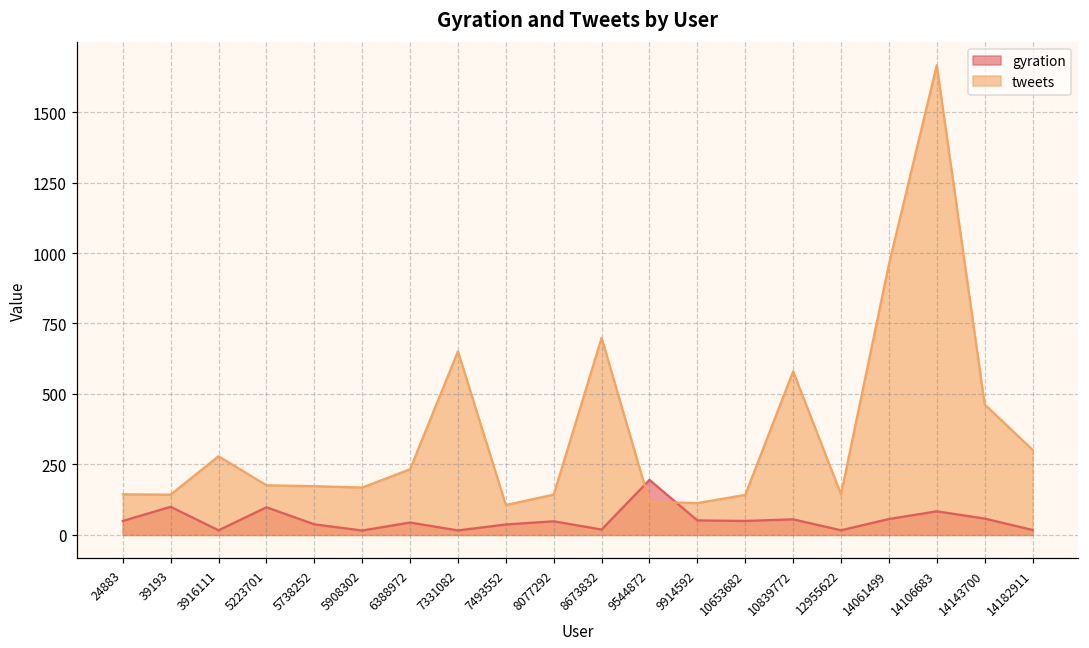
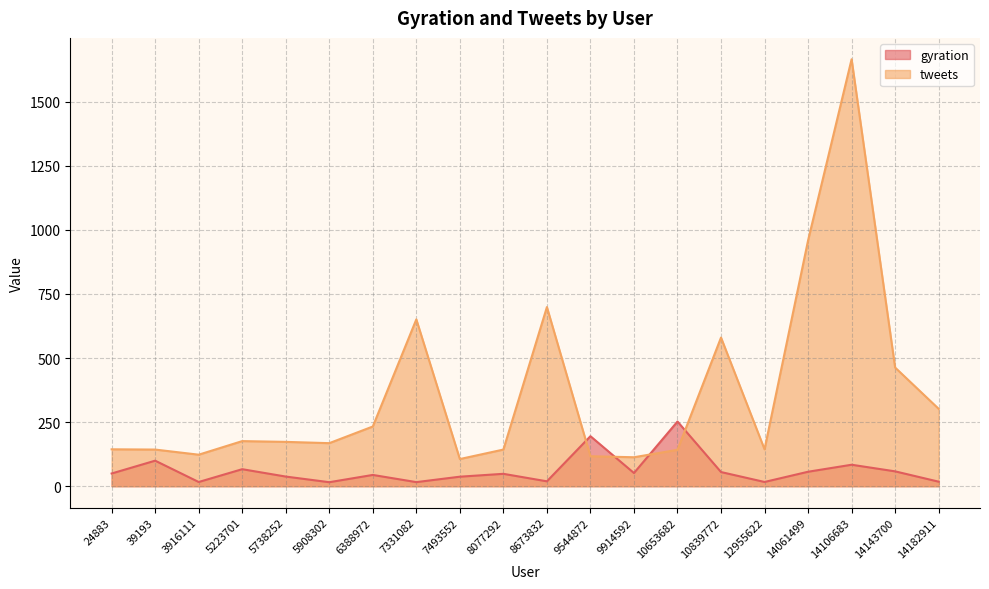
  {
    "gyration": {
      "24883": 50,
      "39193": 100,
      "3916111": 20,
-     "5223701": 100,
+     "5223701": 70,
      "5738252": 40,
      "5908302": 20,
      "6388972": 40,
      "7331082": 20,
      "7493552": 40,
      "8077292": 50,
      "8673832": 20,
      "9544872": 200,
      "9914592": 50,
-     "10653682": 50,
+     "10653682": 250,
      "10839772": 60,
      "12955622": 20,
      "14061499": 60,
      "14106683": 80,
      "14143700": 60,
      "14182911": 20
    },
    "tweets": {
      "24883": 140,
      "39193": 140,
-     "3916111": 280,
+     "3916111": 120,
      "5223701": 180,
      "5738252": 170,
      "5908302": 170,
      "6388972": 230,
      "7331082": 650,
      "7493552": 110,
      "8077292": 140,
      "8673832": 700,
      "9544872": 120,
      "9914592": 110,
      "10653682": 140,
      "10839772": 580,
      "12955622": 140,
      "14061499": 960,
      "14106683": 1670,
      "14143700": 460,
      "14182911": 300
    }
  }
